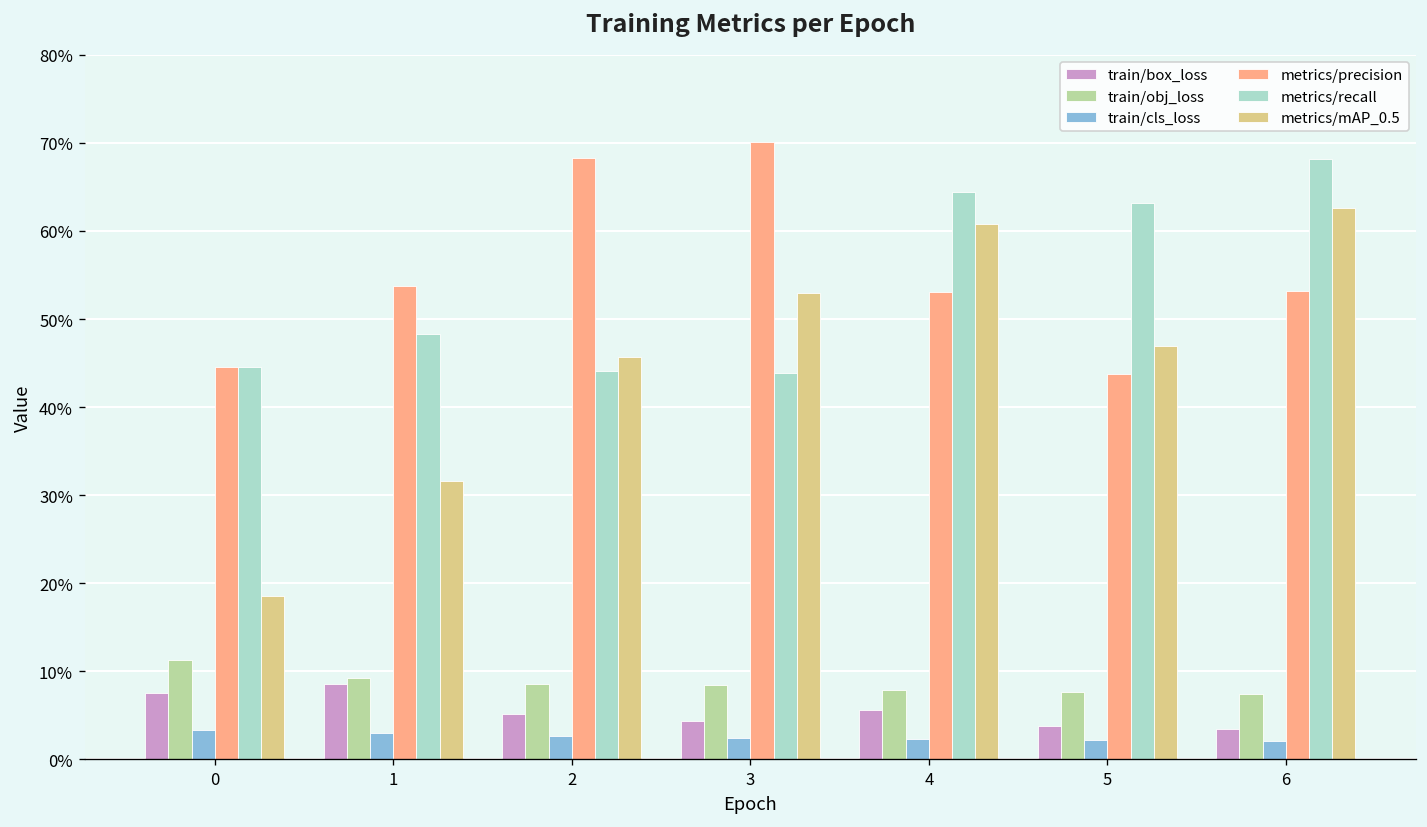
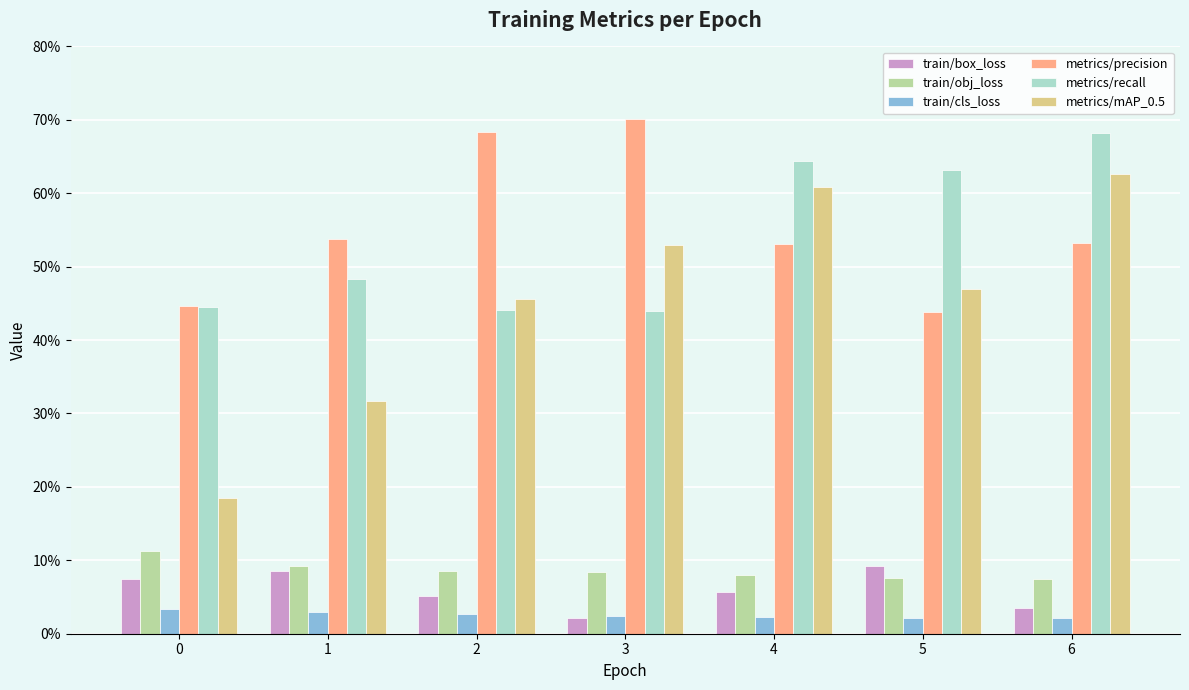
  {
    "train/box_loss": {
      "0": "7%",
      "1": "9%",
      "2": "5%",
-     "3": "4%",
+     "3": "2%",
      "4": "6%",
-     "5": "4%",
+     "5": "9%",
      "6": "3%"
    }
  }
